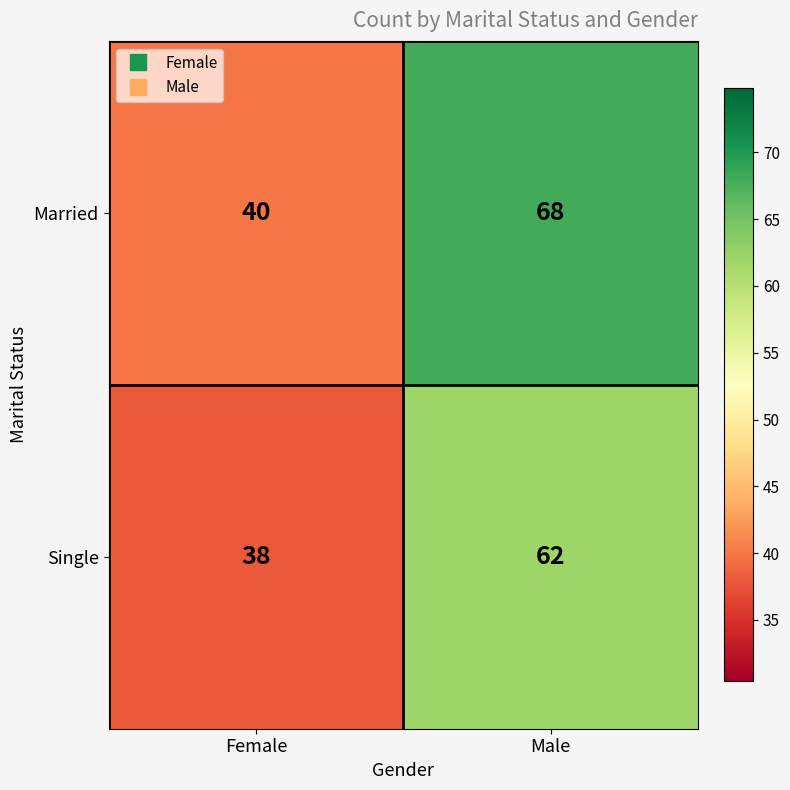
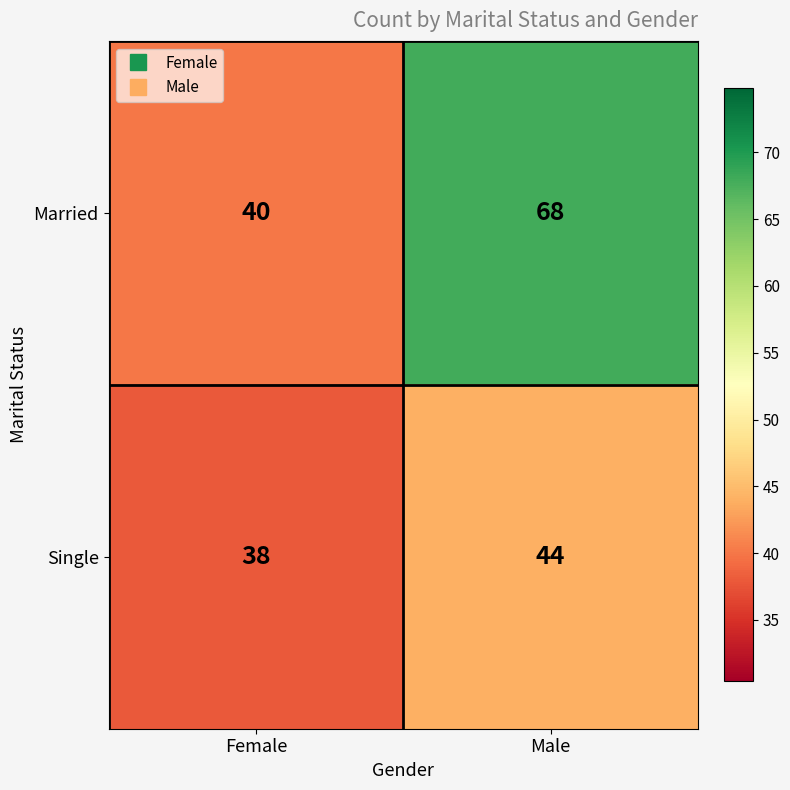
  {
    "Married": {
      "Female": 40,
      "Male": 68
    },
    "Single": {
      "Female": 38,
-     "Male": 62
+     "Male": 44
    }
  }
